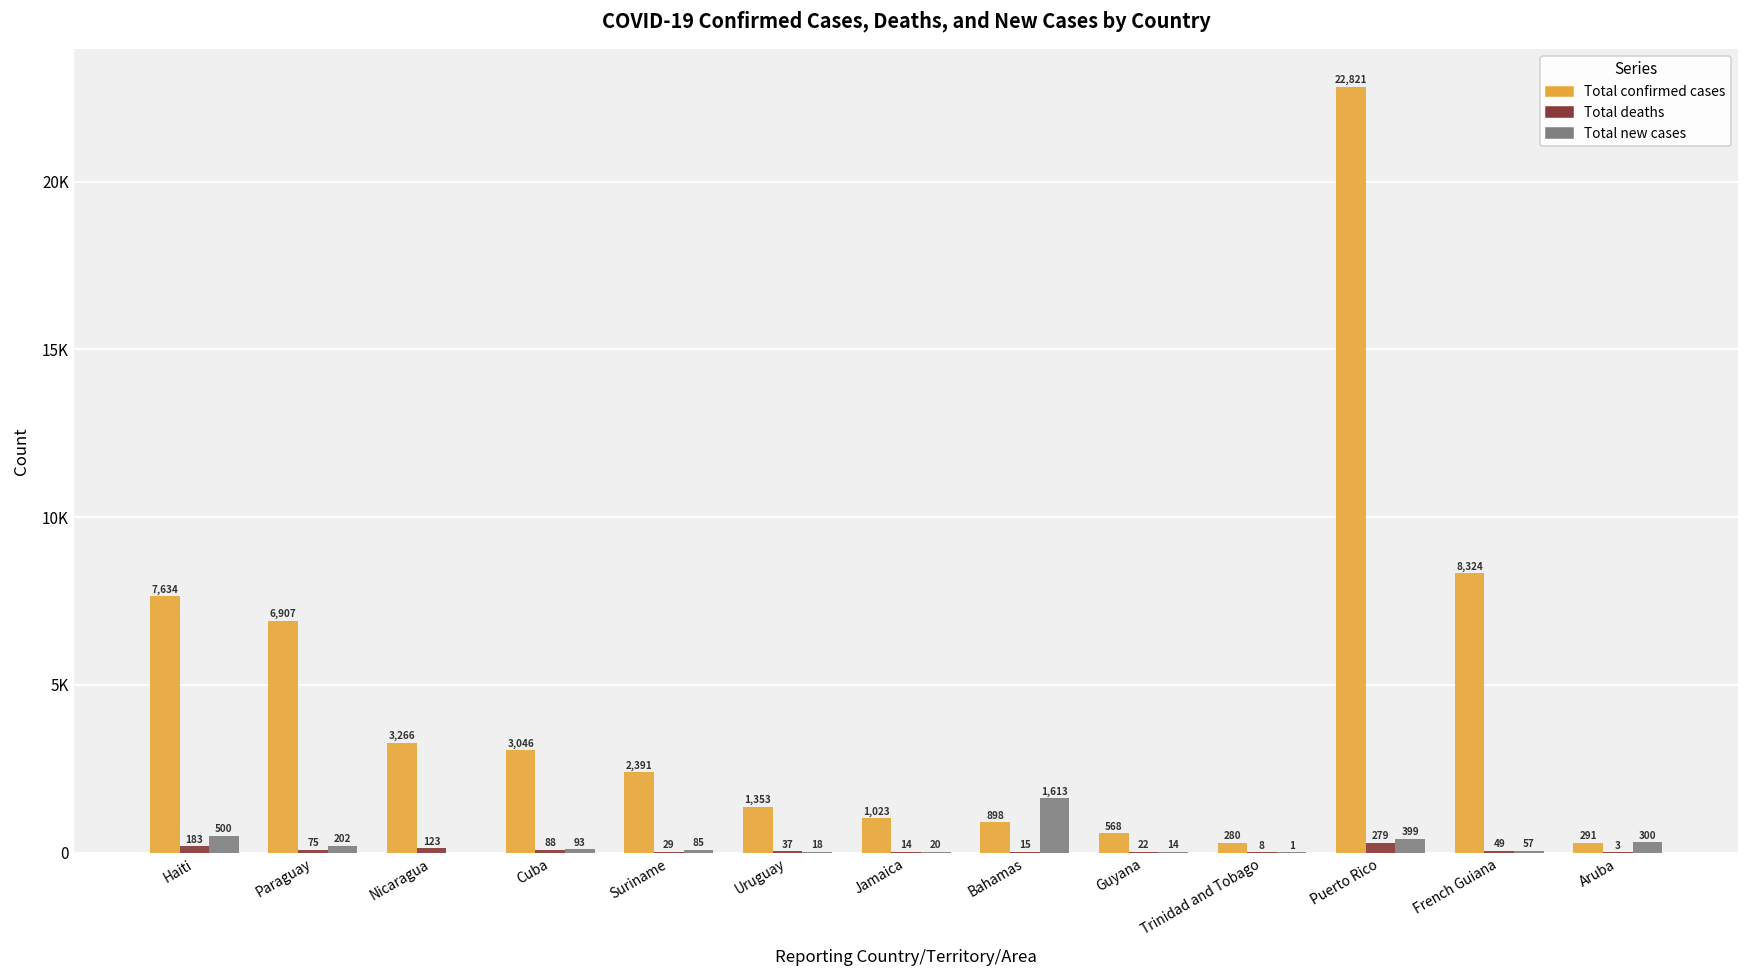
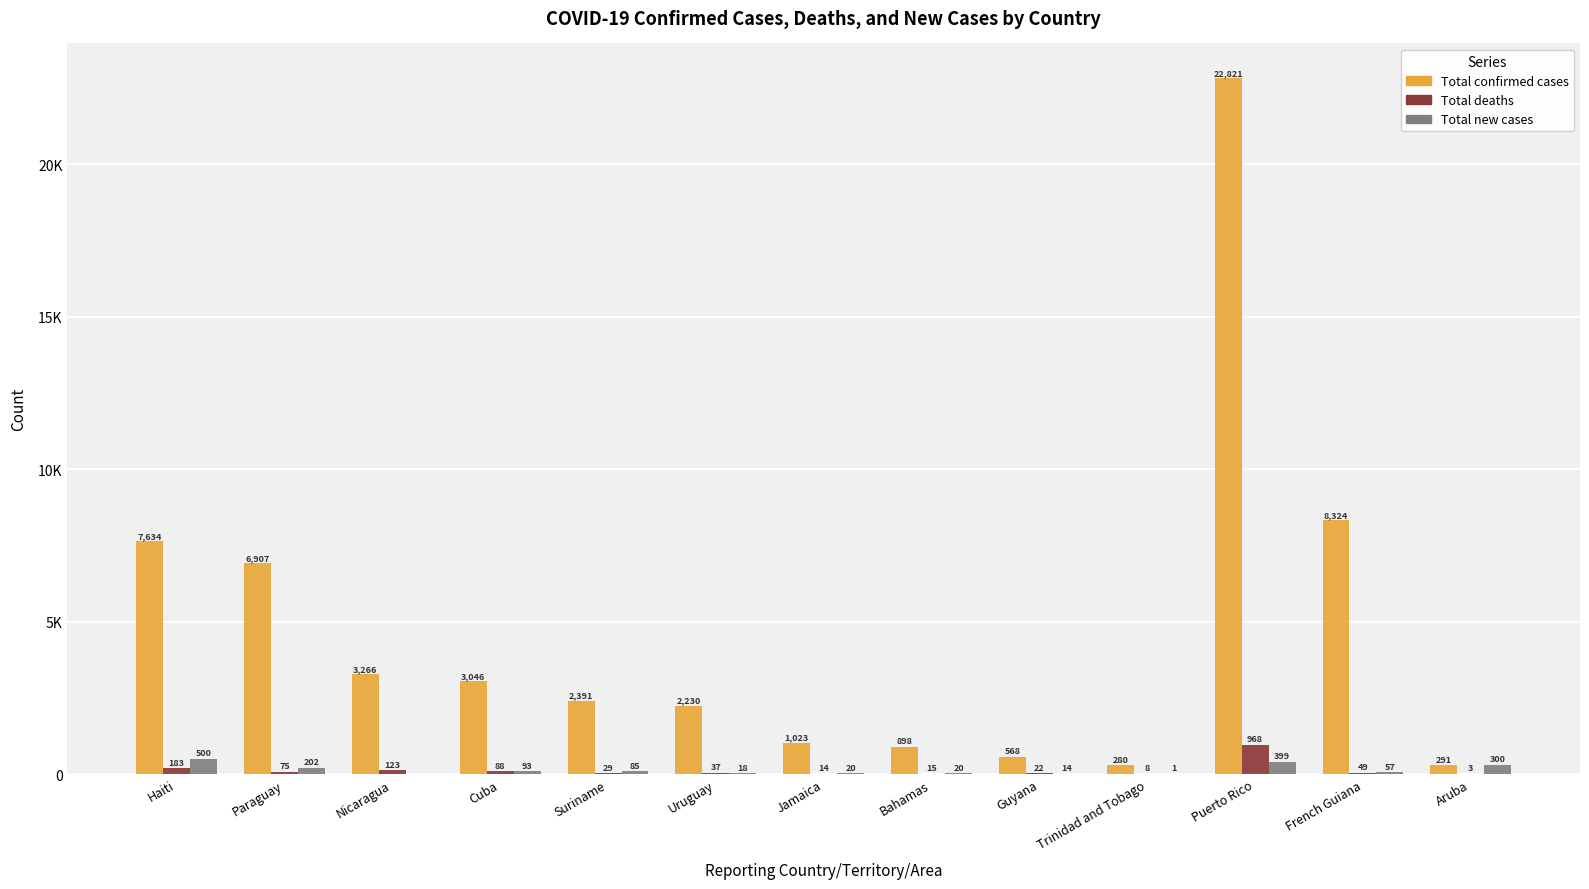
  {
    "Total confirmed cases": {
      "Haiti": "7,634",
      "Paraguay": "6,907",
      "Nicaragua": "3,266",
      "Cuba": "3,046",
      "Suriname": "2,391",
-     "Uruguay": "1,353",
+     "Uruguay": "2,230",
      "Jamaica": "1,023",
      "Bahamas": "898",
      "Guyana": "568",
      "Trinidad and Tobago": "280",
      "Puerto Rico": "22,821",
      "French Guiana": "8,324",
      "Aruba": "291"
    },
    "Total deaths": {
      "Haiti": "183",
      "Paraguay": "75",
      "Nicaragua": "123",
      "Cuba": "88",
      "Suriname": "29",
      "Uruguay": "37",
      "Jamaica": "14",
      "Bahamas": "15",
      "Guyana": "22",
      "Trinidad and Tobago": "8",
-     "Puerto Rico": "279",
+     "Puerto Rico": "968",
      "French Guiana": "49",
      "Aruba": "3"
    },
    "Total new cases": {
      "Haiti": "500",
      "Paraguay": "202",
      "Cuba": "93",
      "Suriname": "85",
      "Uruguay": "18",
      "Jamaica": "20",
-     "Bahamas": "1,613",
+     "Bahamas": "20",
      "Guyana": "14",
      "Trinidad and Tobago": "1",
      "Puerto Rico": "399",
      "French Guiana": "57",
      "Aruba": "300"
    }
  }
